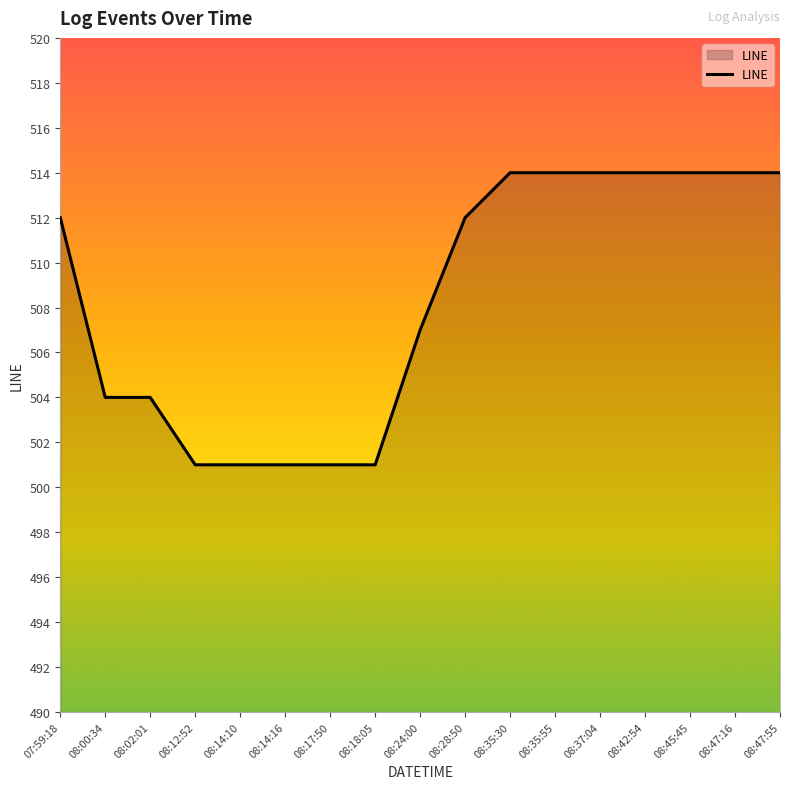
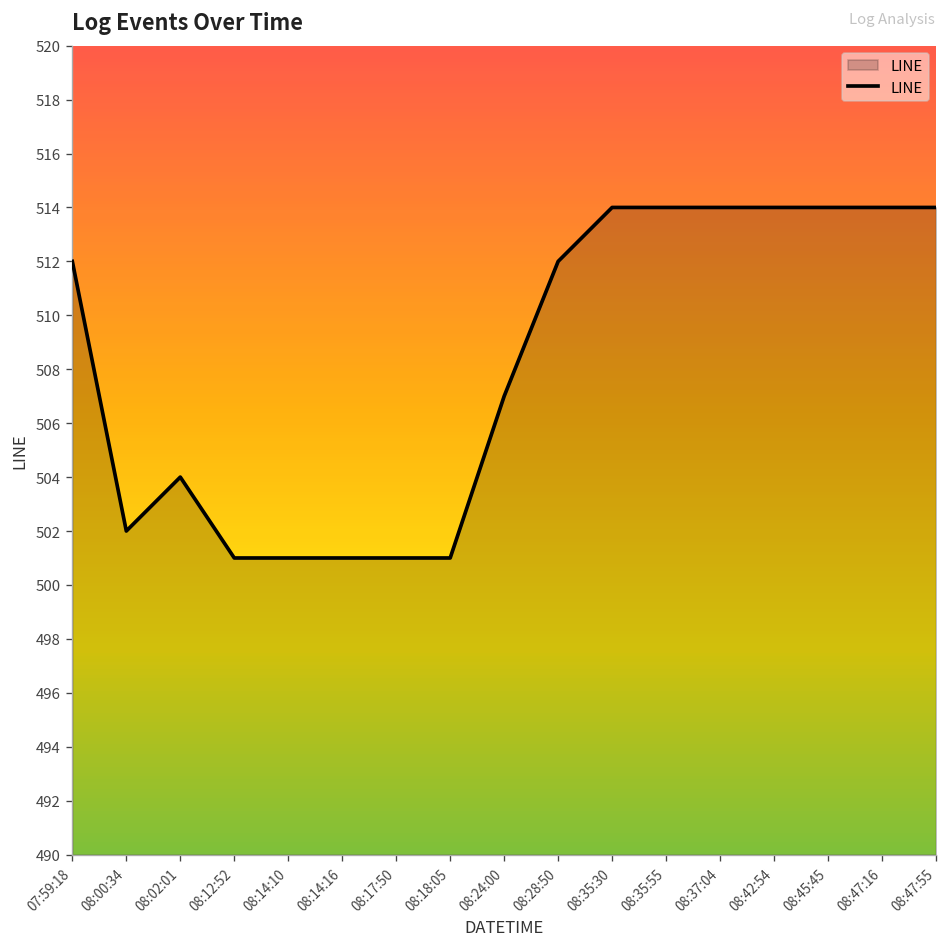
  {
    "07:59:18": 512,
-   "08:00:34": 504,
+   "08:00:34": 502,
    "08:02:01": 504,
    "08:12:52": 501,
    "08:14:10": 501,
    "08:14:16": 501,
    "08:17:50": 501,
    "08:18:05": 501,
    "08:24:00": 507,
    "08:28:50": 512,
    "08:35:30": 514,
    "08:35:55": 514,
    "08:37:04": 514,
    "08:42:54": 514,
    "08:45:45": 514,
    "08:47:16": 514,
    "08:47:55": 514
  }
